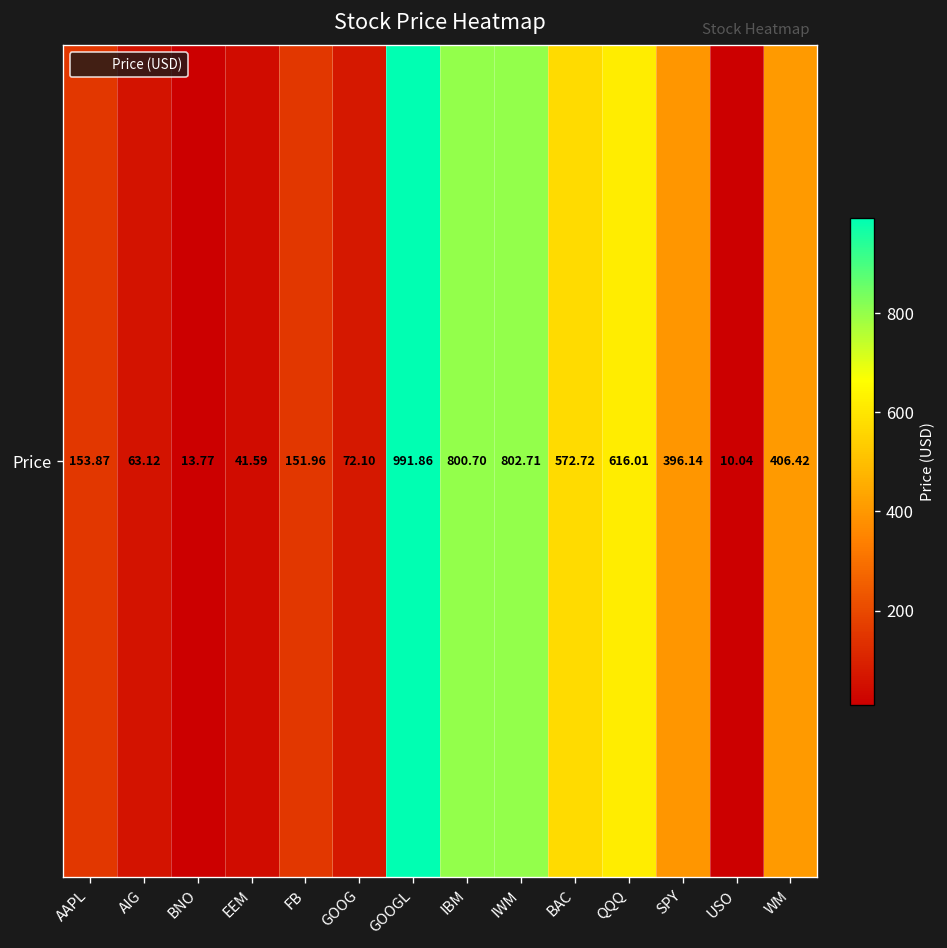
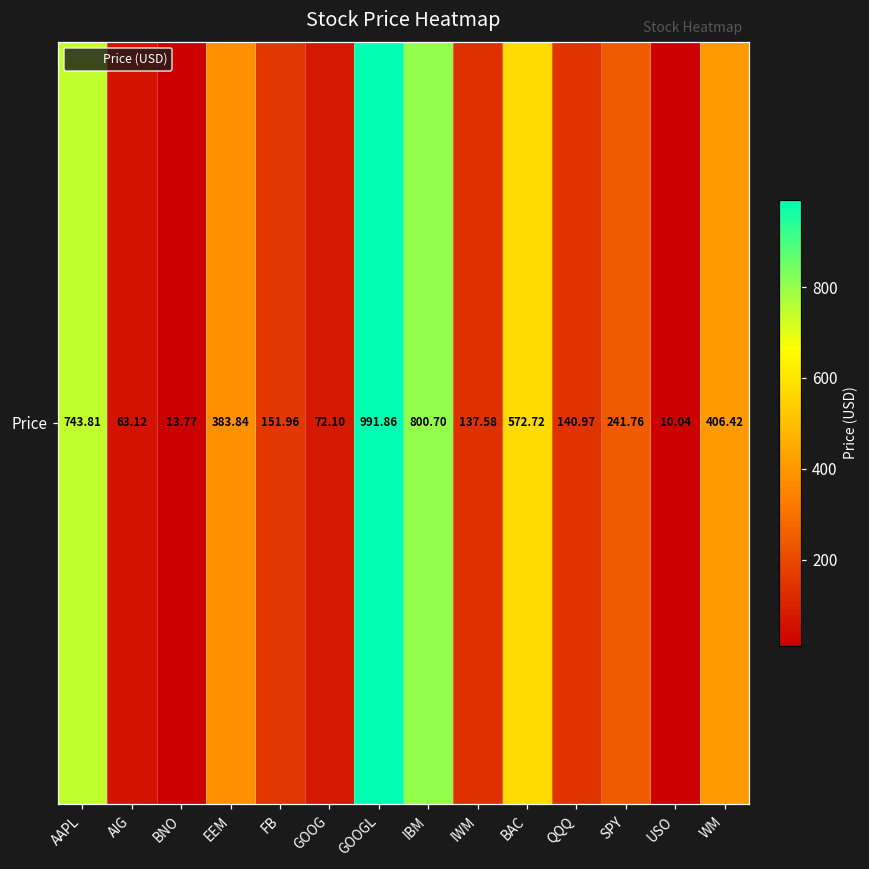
  {
    "Price": {
-     "AAPL": 153.87,
+     "AAPL": 743.81,
      "AIG": 63.12,
      "BNO": 13.77,
-     "EEM": 41.59,
+     "EEM": 383.84,
      "FB": 151.96,
      "GOOG": 72.10,
      "GOOGL": 991.86,
      "IBM": 800.70,
-     "IWM": 802.71,
+     "IWM": 137.58,
      "BAC": 572.72,
-     "QQQ": 616.01,
-     "SPY": 396.14,
+     "QQQ": 140.97,
+     "SPY": 241.76,
      "USO": 10.04,
      "WM": 406.42
    }
  }
